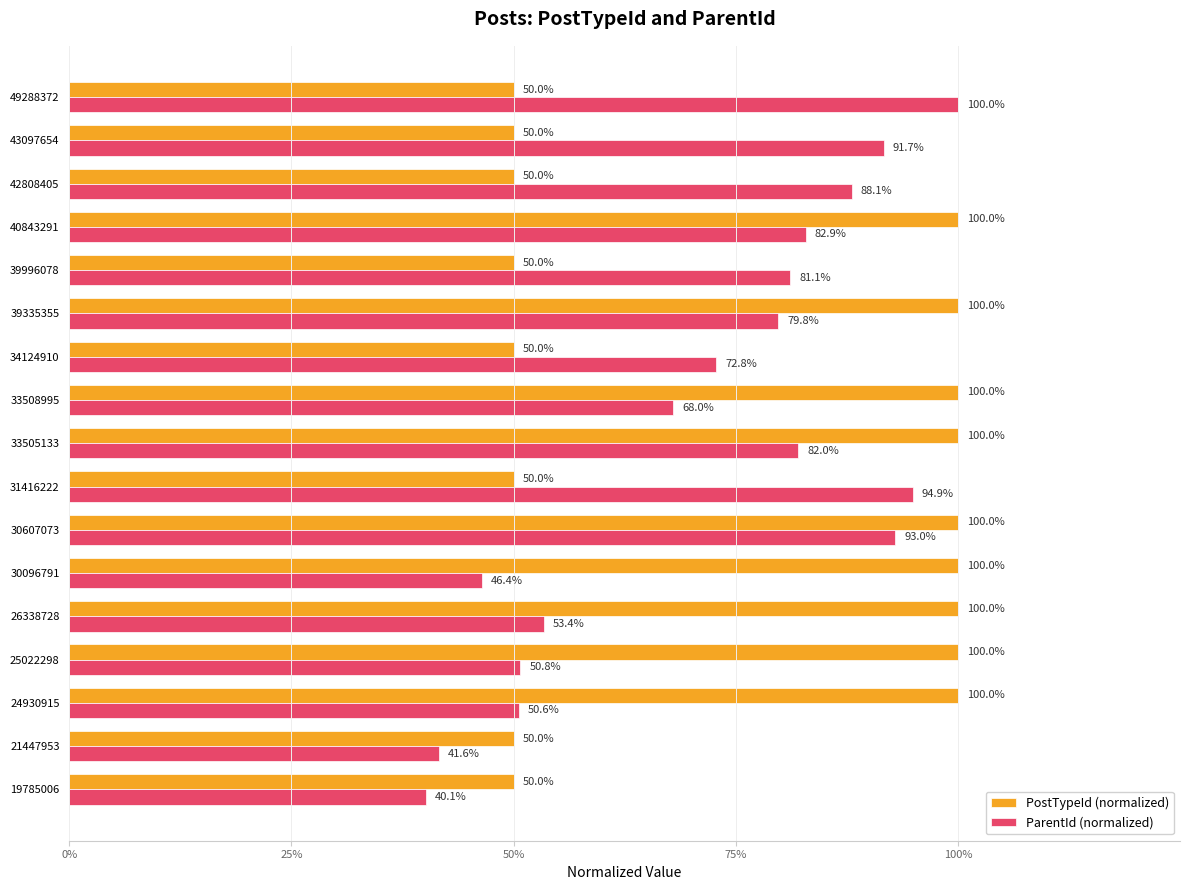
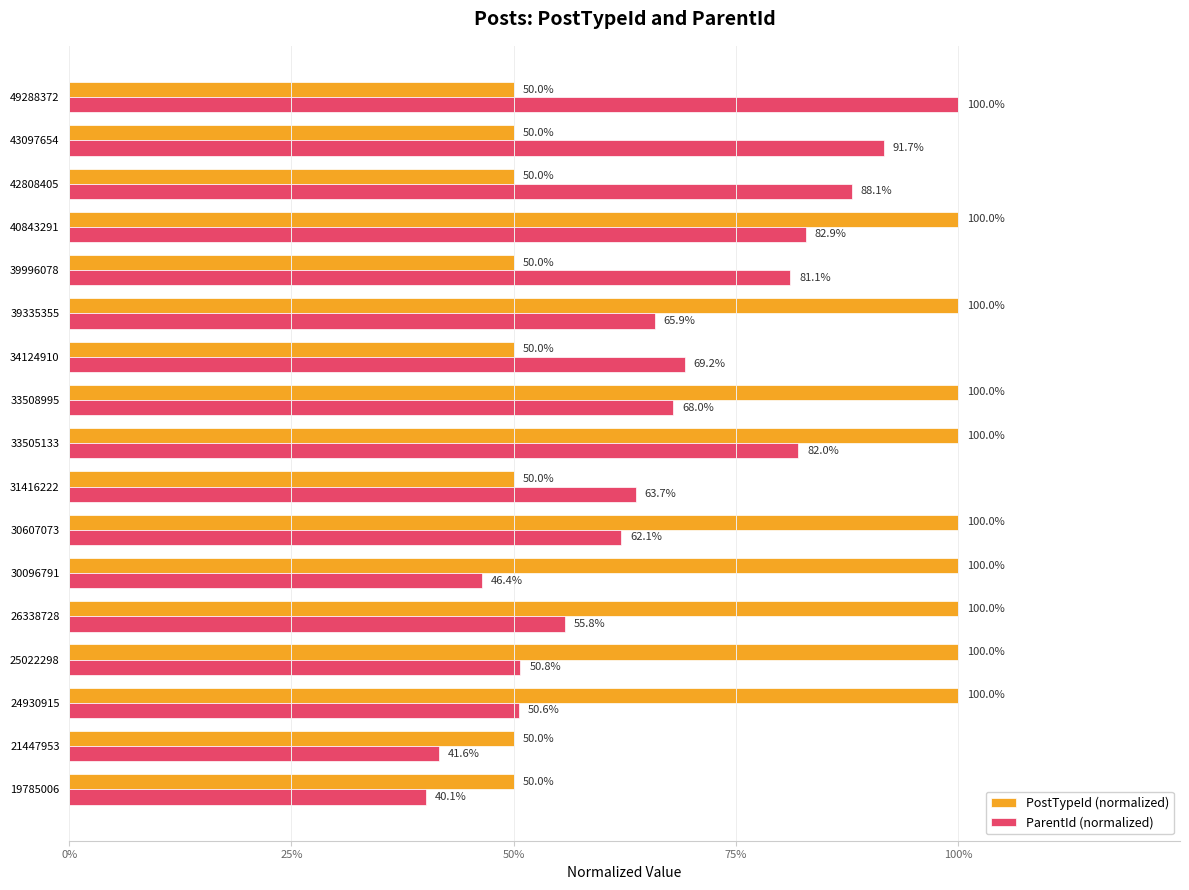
  {
    "PostTypeId (normalized)": {
      "49288372": "50.0%",
      "43097654": "50.0%",
      "42808405": "50.0%",
      "40843291": "100.0%",
      "39996078": "50.0%",
      "39335355": "100.0%",
      "34124910": "50.0%",
      "33508995": "100.0%",
      "33505133": "100.0%",
      "31416222": "50.0%",
      "30607073": "100.0%",
      "30096791": "100.0%",
      "26338728": "100.0%",
      "25022298": "100.0%",
      "24930915": "100.0%",
      "21447953": "50.0%",
      "19785006": "50.0%"
    },
    "ParentId (normalized)": {
      "49288372": "100.0%",
      "43097654": "91.7%",
      "42808405": "88.1%",
      "40843291": "82.9%",
      "39996078": "81.1%",
-     "39335355": "79.8%",
-     "34124910": "72.8%",
+     "39335355": "65.9%",
+     "34124910": "69.2%",
      "33508995": "68.0%",
      "33505133": "82.0%",
-     "31416222": "94.9%",
-     "30607073": "93.0%",
+     "31416222": "63.7%",
+     "30607073": "62.1%",
      "30096791": "46.4%",
-     "26338728": "53.4%",
+     "26338728": "55.8%",
      "25022298": "50.8%",
      "24930915": "50.6%",
      "21447953": "41.6%",
      "19785006": "40.1%"
    }
  }
